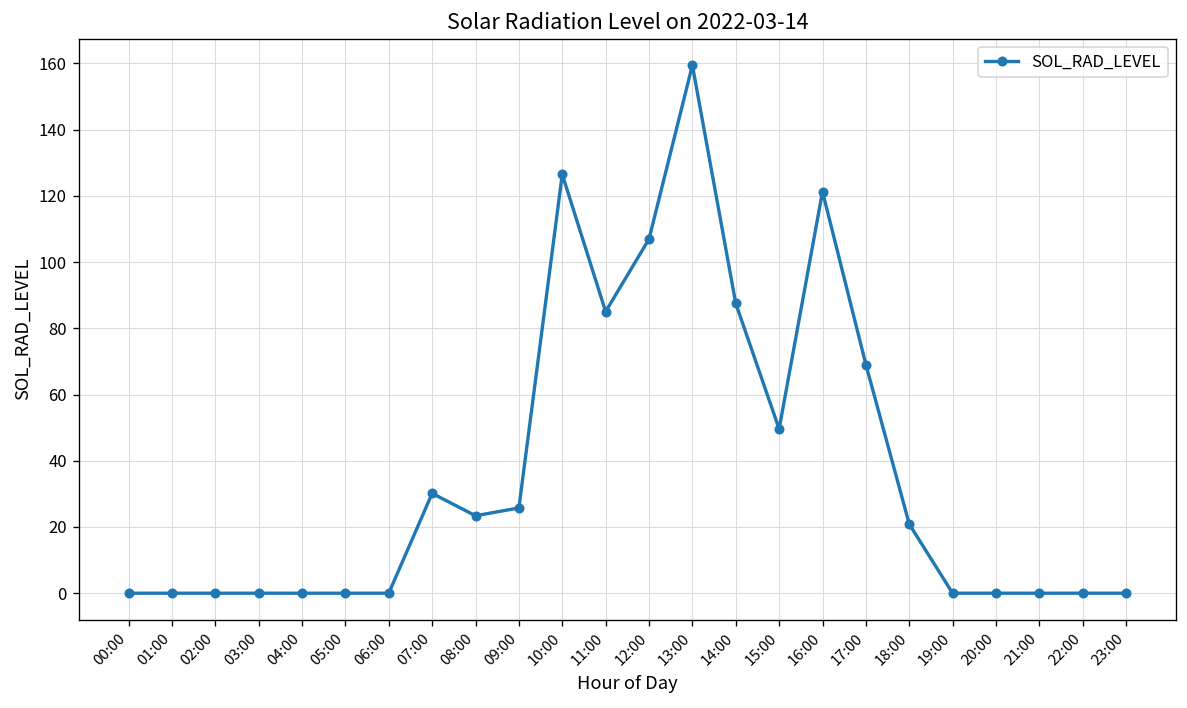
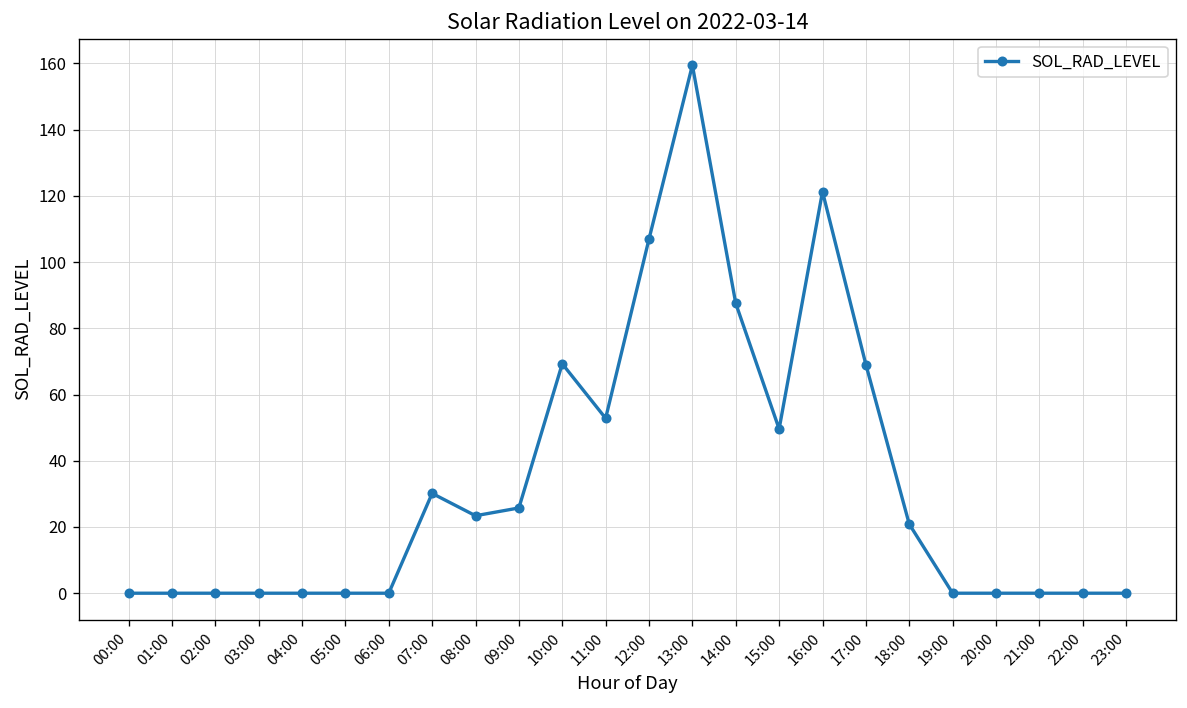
  {
    "00:00": 0,
    "01:00": 0,
    "02:00": 0,
    "03:00": 0,
    "04:00": 0,
    "05:00": 0,
    "06:00": 0,
    "07:00": 30,
    "08:00": 23,
    "09:00": 26,
-   "10:00": 127,
-   "11:00": 85,
+   "10:00": 69,
+   "11:00": 53,
    "12:00": 107,
    "13:00": 159,
    "14:00": 88,
    "15:00": 50,
    "16:00": 121,
    "17:00": 69,
    "18:00": 21,
    "19:00": 0,
    "20:00": 0,
    "21:00": 0,
    "22:00": 0,
    "23:00": 0
  }
